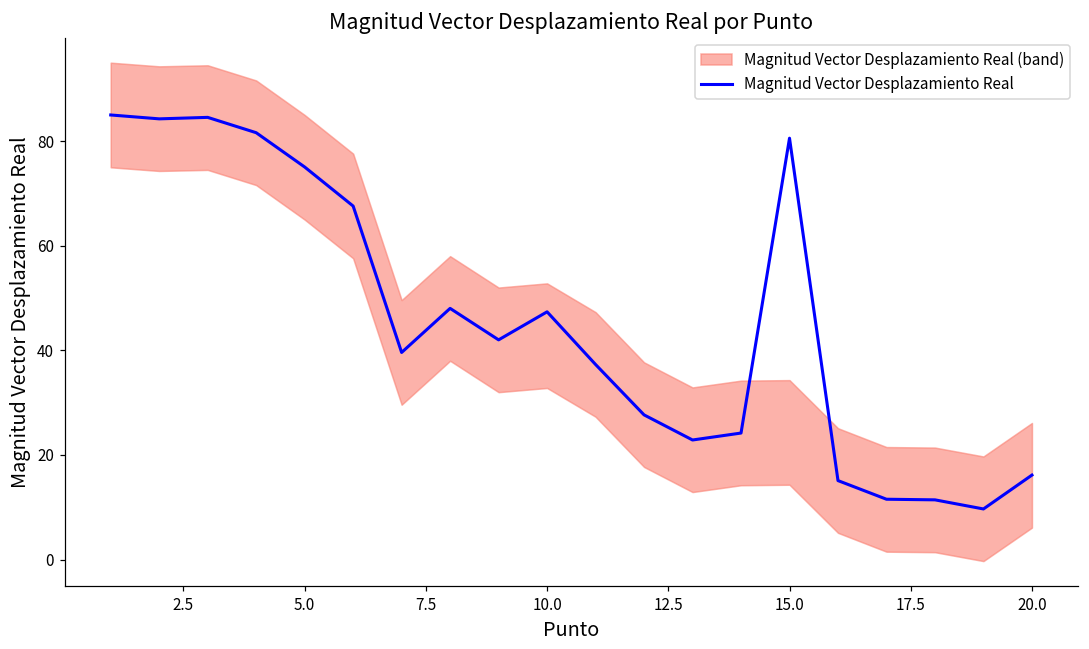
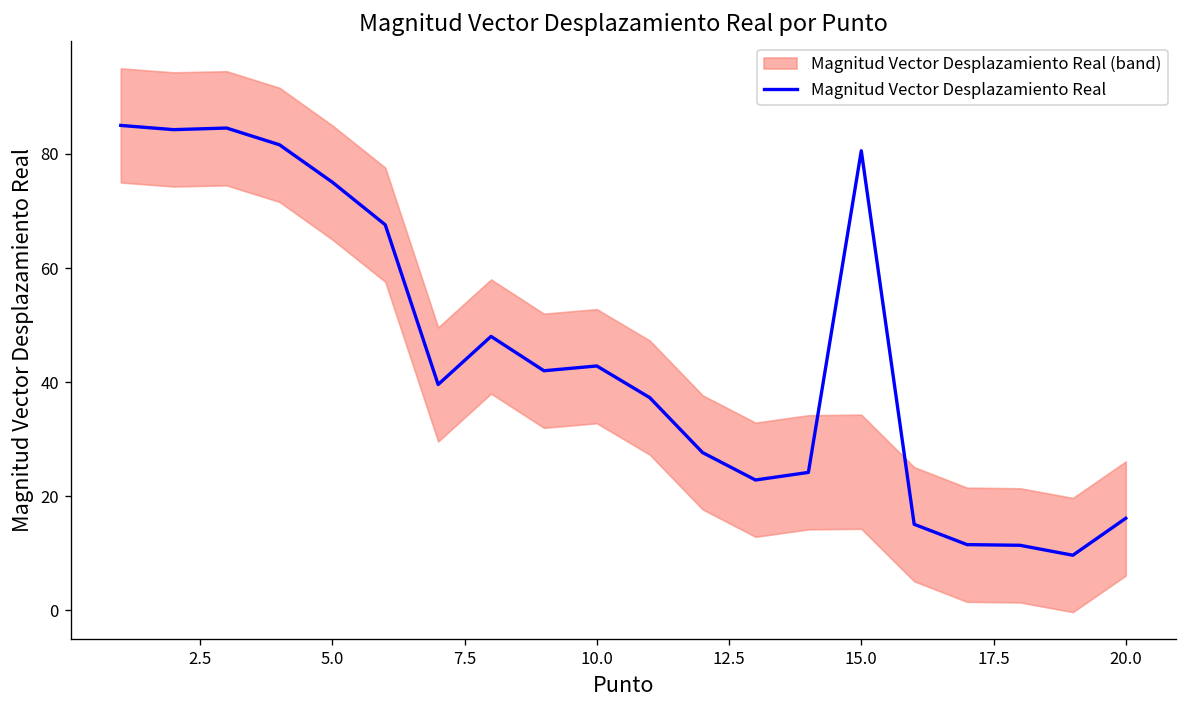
  {
    "Magnitud Vector Desplazamiento Real": {
      "5.0": 75,
-     "10.0": 47,
+     "10.0": 43,
      "15.0": 81,
      "20.0": 16
    }
  }
